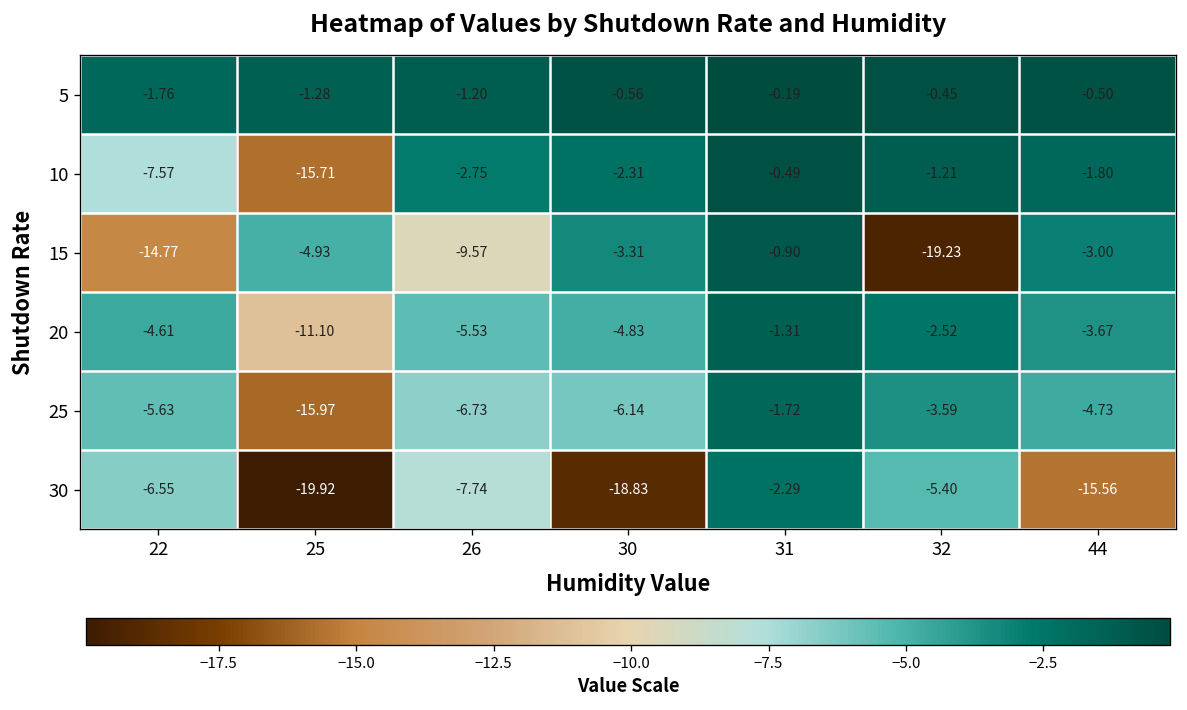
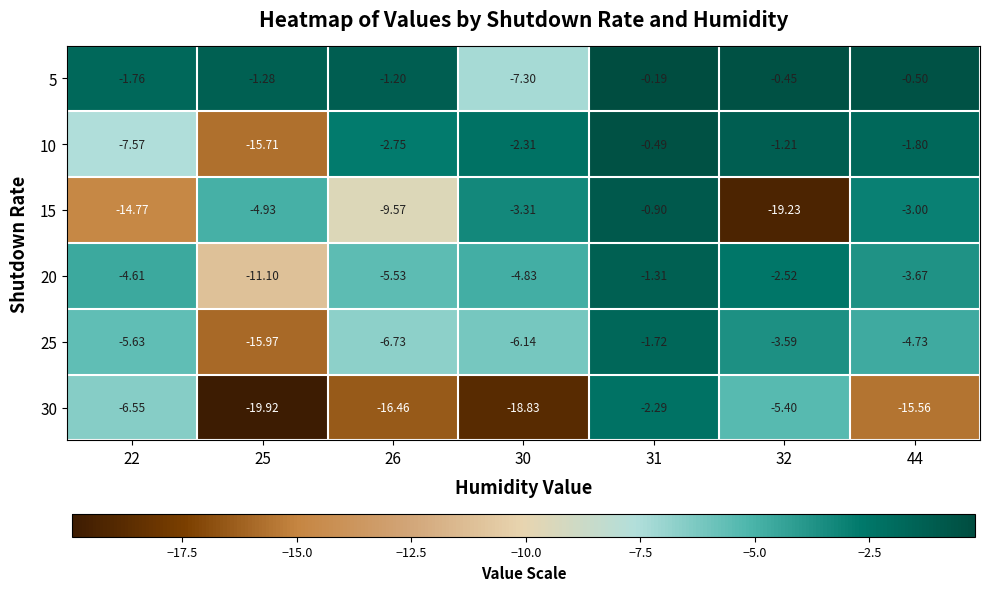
  {
    "5": {
      "22": -1.76,
      "25": -1.28,
      "26": -1.20,
-     "30": -0.56,
+     "30": -7.30,
      "44": -0.50
    },
    "10": {
      "22": -7.57,
      "25": -15.71,
      "26": -2.75,
      "30": -2.31,
      "32": -1.21,
      "44": -1.80
    },
    "15": {
      "22": -14.77,
      "25": -4.93,
      "26": -9.57,
      "30": -3.31,
      "31": -0.90,
      "32": -19.23,
      "44": -3.00
    },
    "20": {
      "22": -4.61,
      "25": -11.10,
      "26": -5.53,
      "30": -4.83,
      "31": -1.31,
      "32": -2.52,
      "44": -3.67
    },
    "25": {
      "22": -5.63,
      "25": -15.97,
      "26": -6.73,
      "30": -6.14,
      "31": -1.72,
      "32": -3.59,
      "44": -4.73
    },
    "30": {
      "22": -6.55,
      "25": -19.92,
-     "26": -7.74,
+     "26": -16.46,
      "30": -18.83,
      "31": -2.29,
      "32": -5.40,
      "44": -15.56
    }
  }
